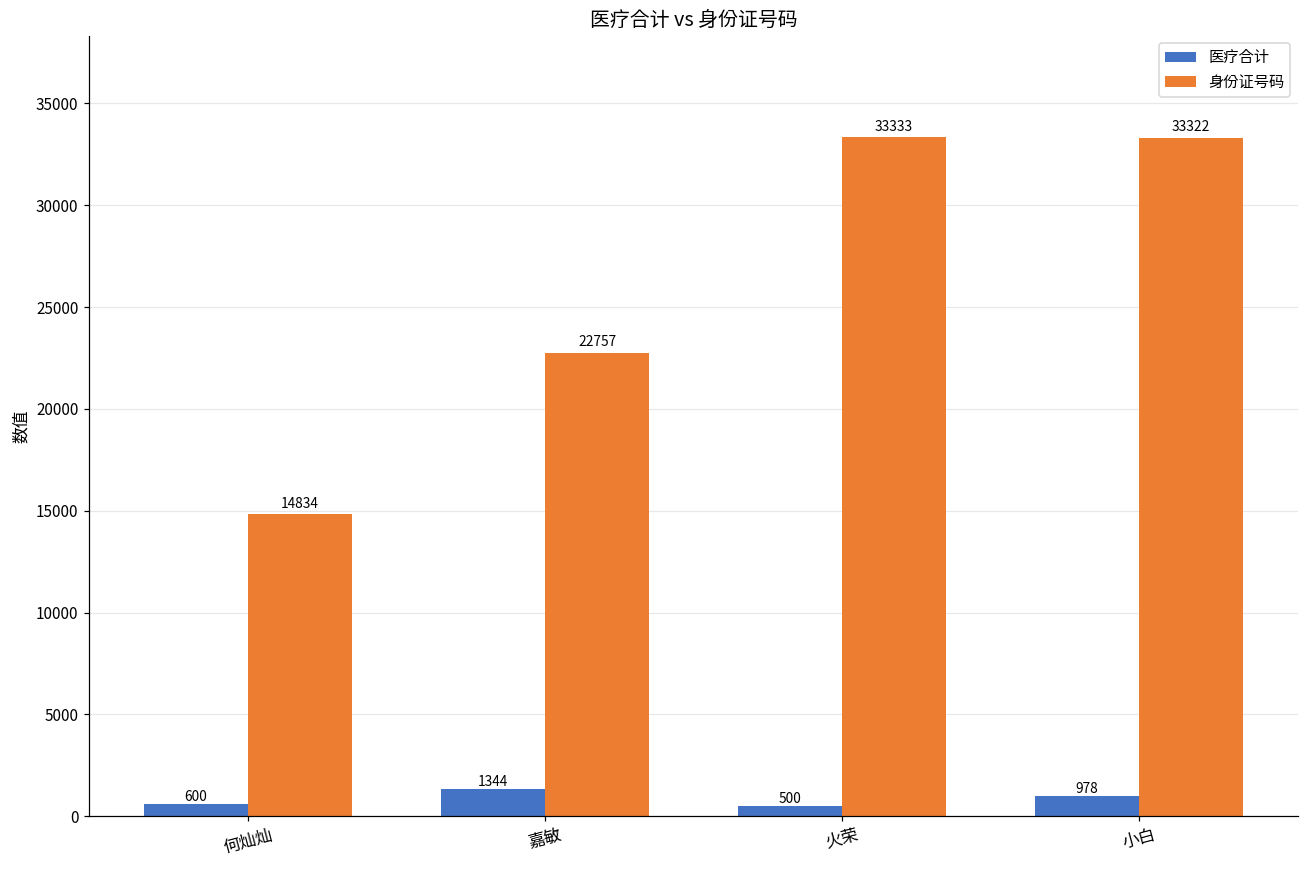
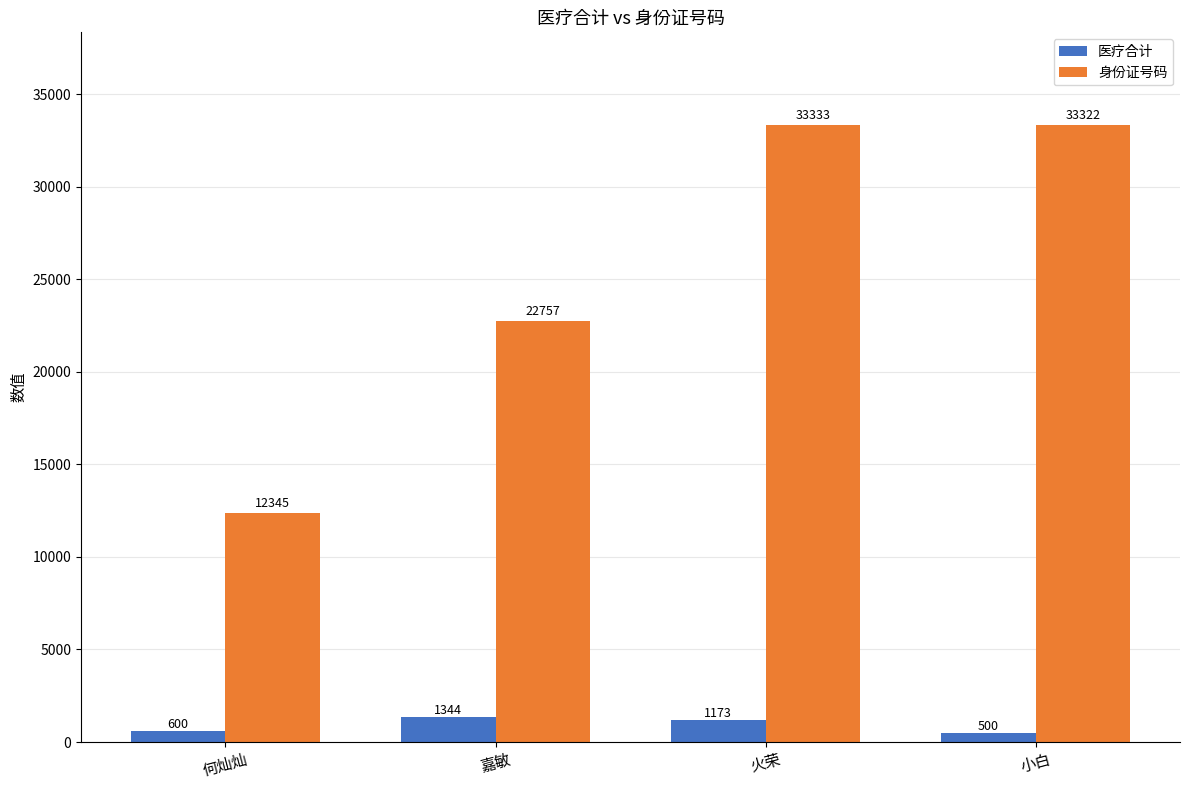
  {
    "医疗合计": {
      "何灿灿": 600,
      "嘉敏": 1344,
-     "火荣": 500,
-     "小白": 978
+     "火荣": 1173,
+     "小白": 500
    },
    "身份证号码": {
-     "何灿灿": 14834,
+     "何灿灿": 12345,
      "嘉敏": 22757,
      "火荣": 33333,
      "小白": 33322
    }
  }
